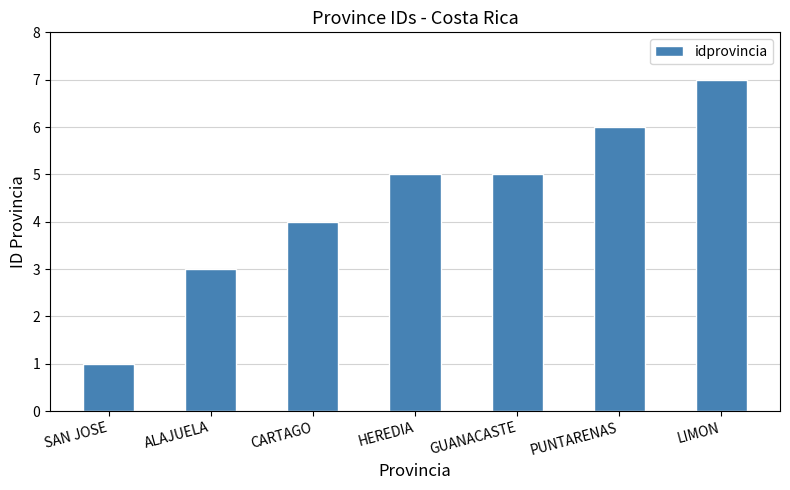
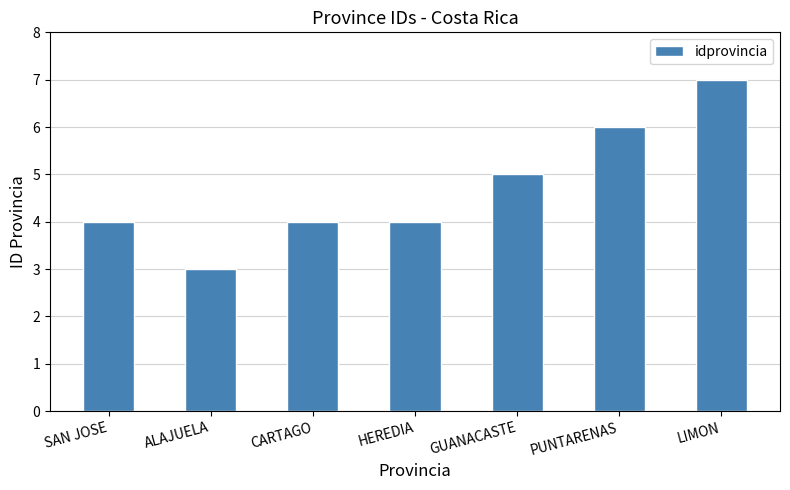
  {
-   "SAN JOSE": 1,
+   "SAN JOSE": 4,
    "ALAJUELA": 3,
    "CARTAGO": 4,
-   "HEREDIA": 5,
+   "HEREDIA": 4,
    "GUANACASTE": 5,
    "PUNTARENAS": 6,
    "LIMON": 7
  }
